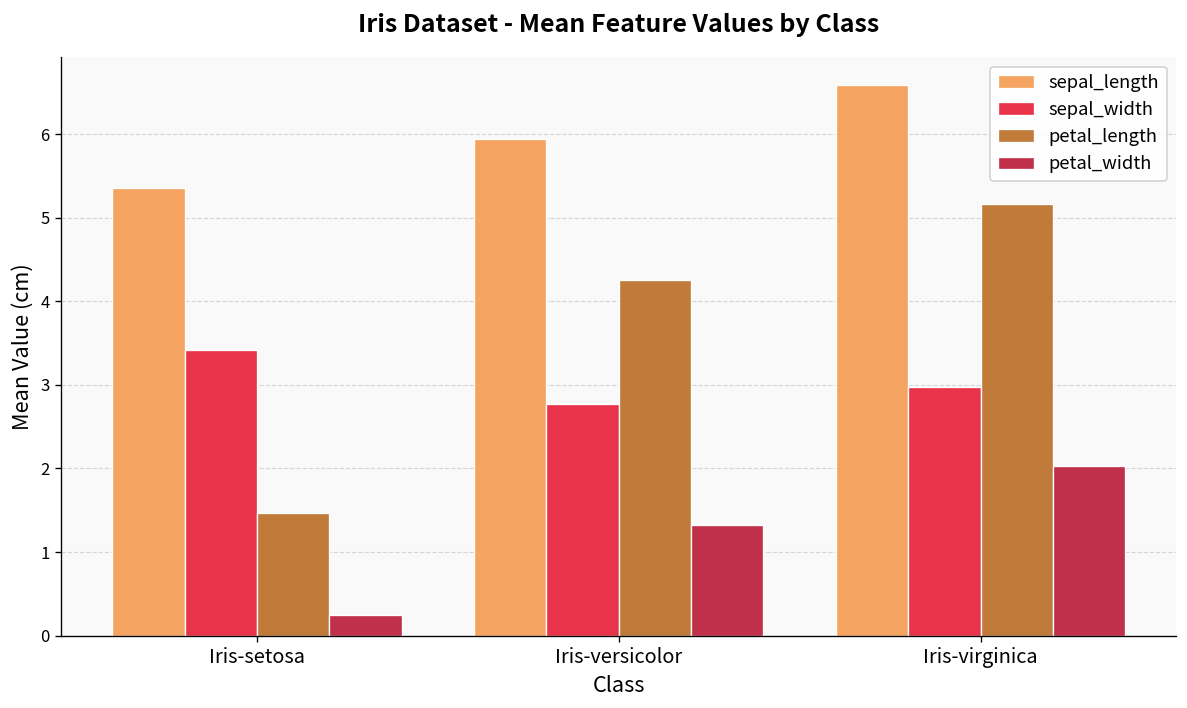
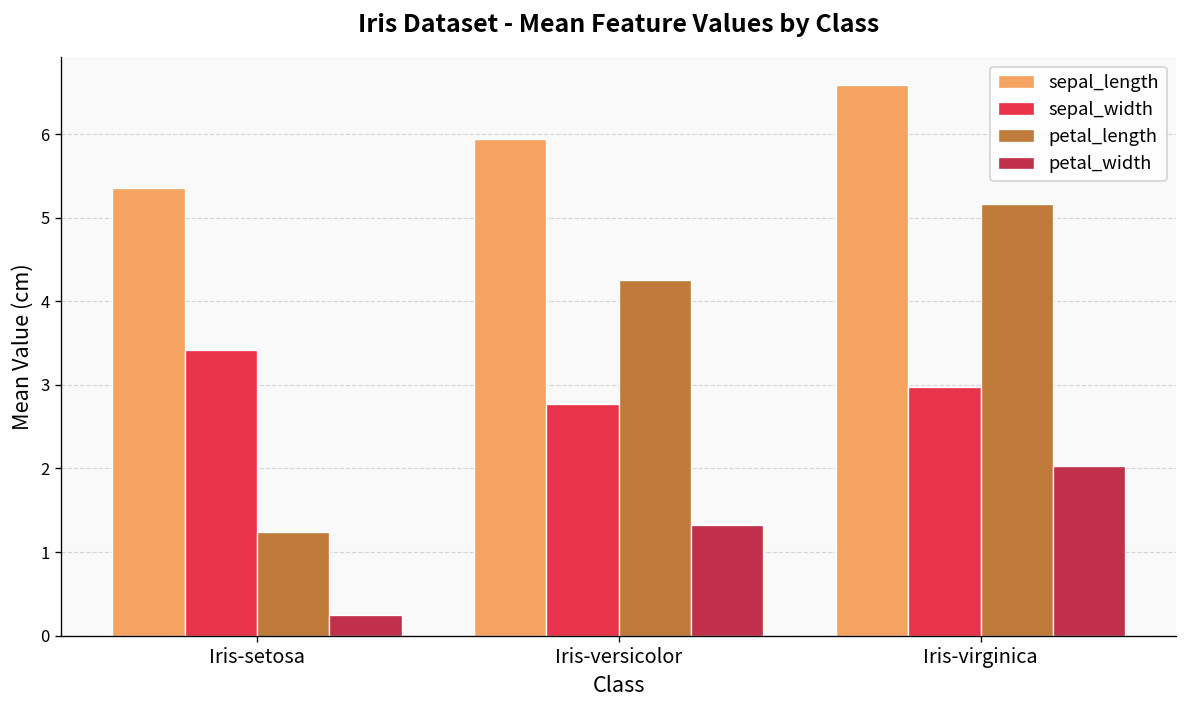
  {
    "sepal_length": {
      "Iris-setosa": 5.4,
      "Iris-versicolor": 5.9,
      "Iris-virginica": 6.6
    },
    "petal_length": {
-     "Iris-setosa": 1.5,
+     "Iris-setosa": 1.2,
      "Iris-versicolor": 4.3,
      "Iris-virginica": 5.2
    }
  }
